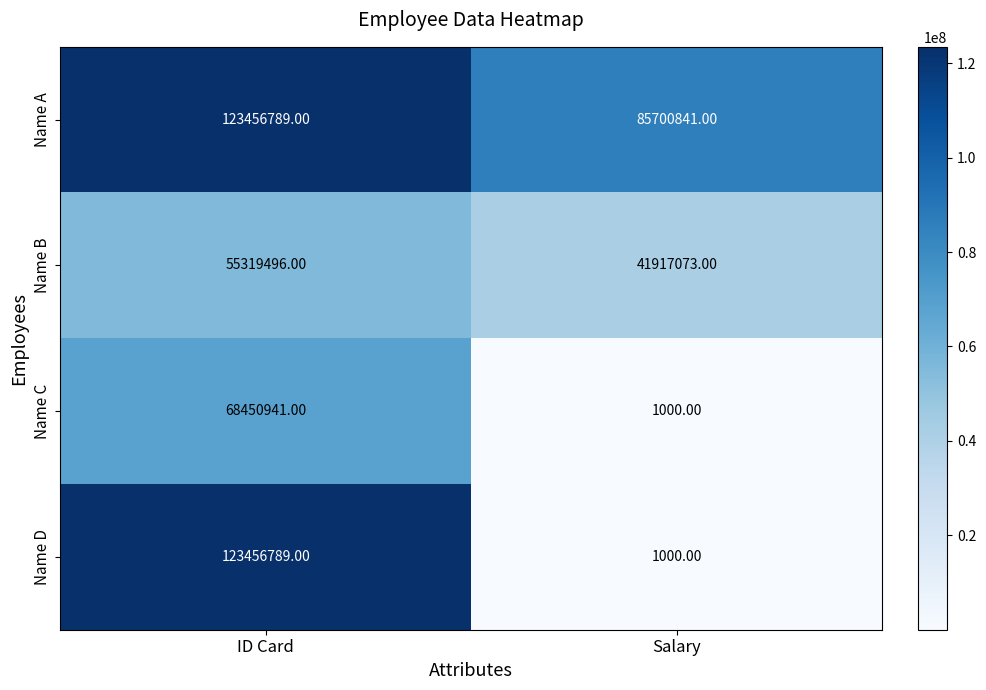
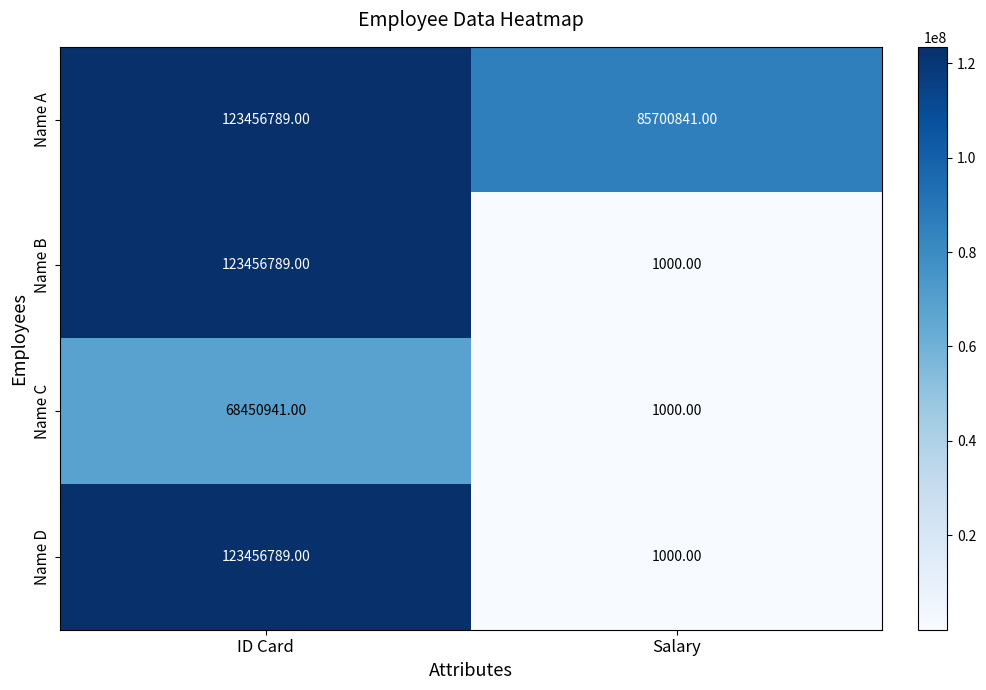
  {
    "Name A": {
      "ID Card": 123456789.00,
      "Salary": 85700841.00
    },
    "Name B": {
-     "ID Card": 55319496.00,
-     "Salary": 41917073.00
+     "ID Card": 123456789.00,
+     "Salary": 1000.00
    },
    "Name C": {
      "ID Card": 68450941.00,
      "Salary": 1000.00
    },
    "Name D": {
      "ID Card": 123456789.00,
      "Salary": 1000.00
    }
  }
